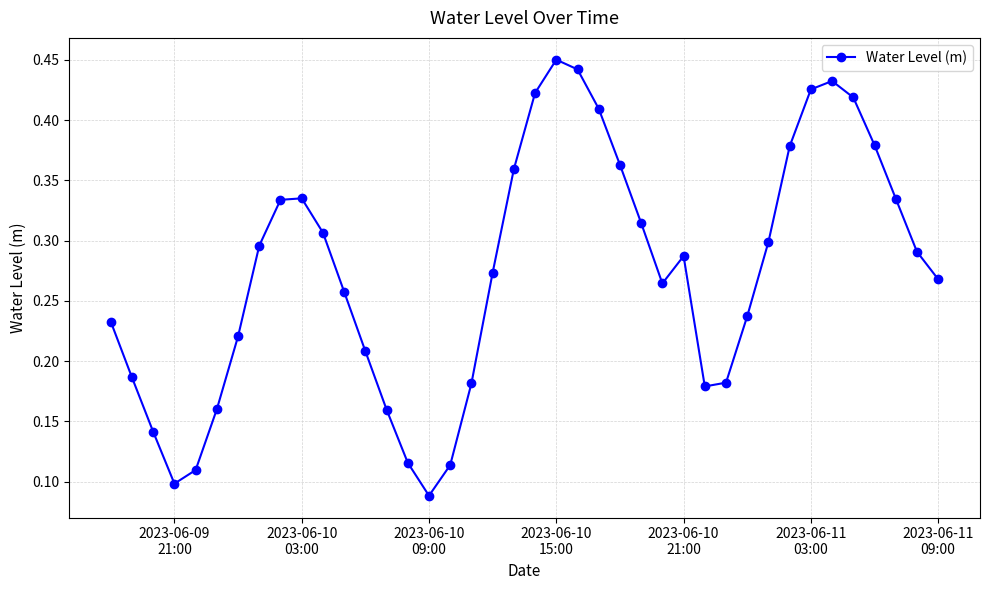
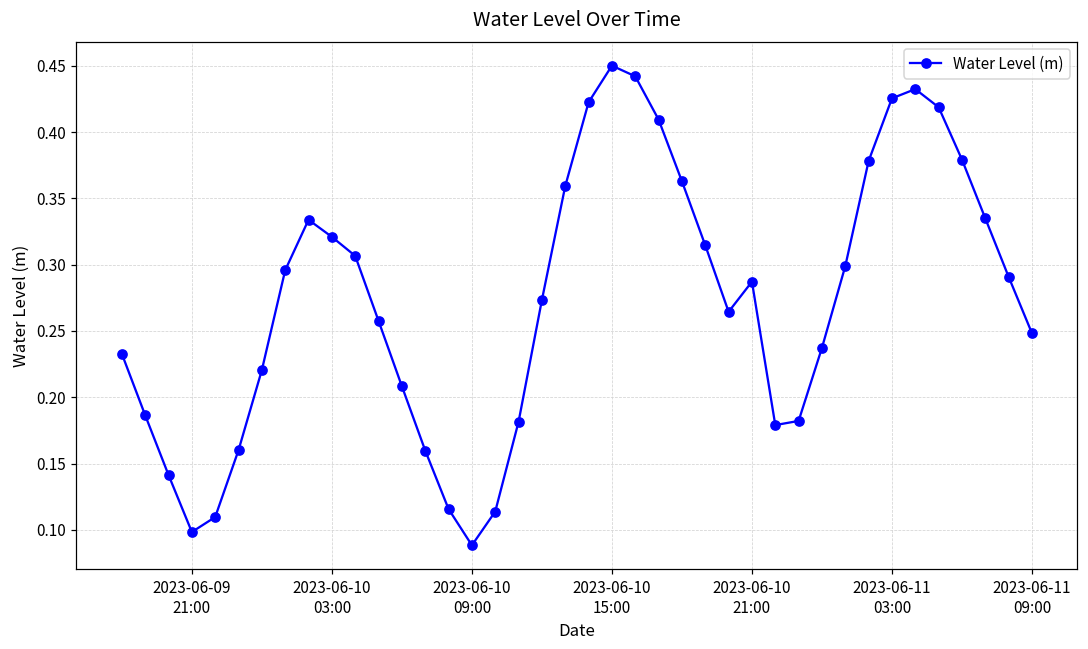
  {
    "2023-06-09 21:00": 0.098,
-   "2023-06-10 03:00": 0.335,
+   "2023-06-10 03:00": 0.321,
    "2023-06-10 09:00": 0.088,
    "2023-06-10 15:00": 0.450,
    "2023-06-10 21:00": 0.287,
    "2023-06-11 03:00": 0.425,
-   "2023-06-11 09:00": 0.268
+   "2023-06-11 09:00": 0.248
  }
